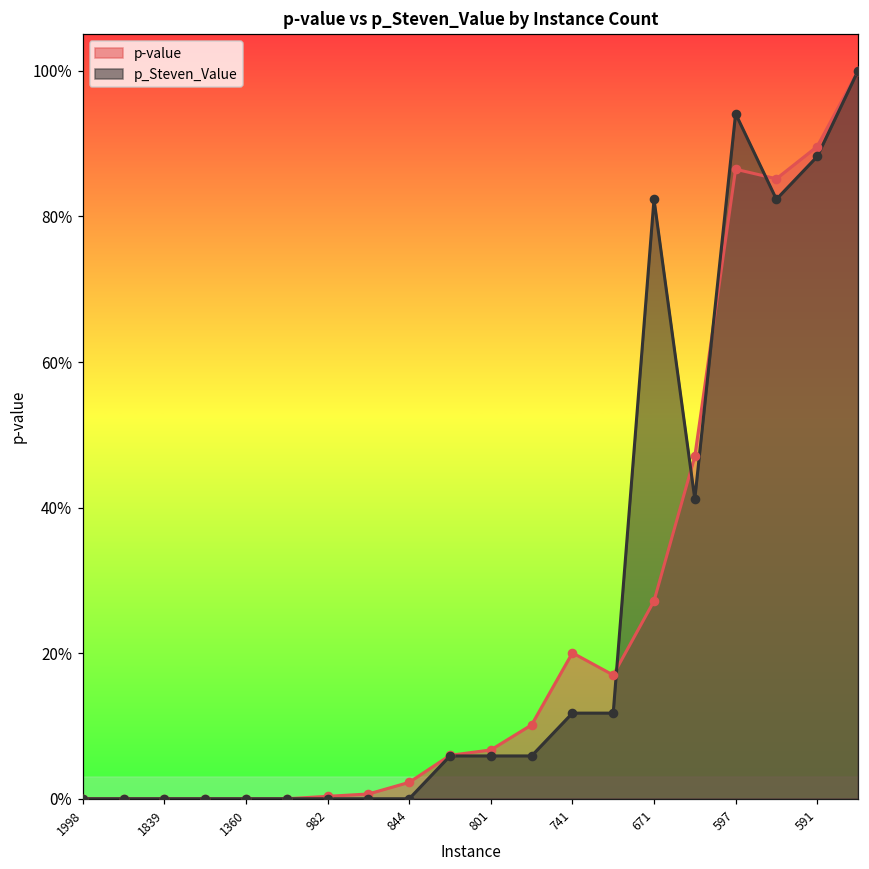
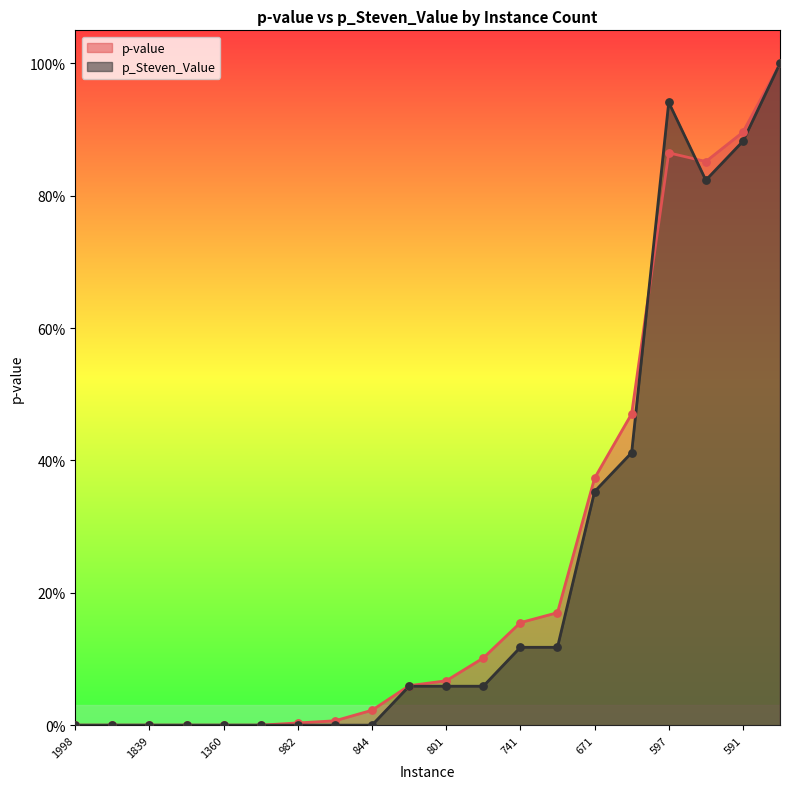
  {
    "p-value": {
      "801": "7%",
-     "741": "20%",
-     "671": "27%",
+     "741": "15%",
+     "671": "37%",
      "597": "86%",
      "591": "90%"
    },
    "p_Steven_Value": {
      "801": "6%",
      "741": "12%",
-     "671": "82%",
+     "671": "35%",
      "597": "94%",
      "591": "88%"
    }
  }
